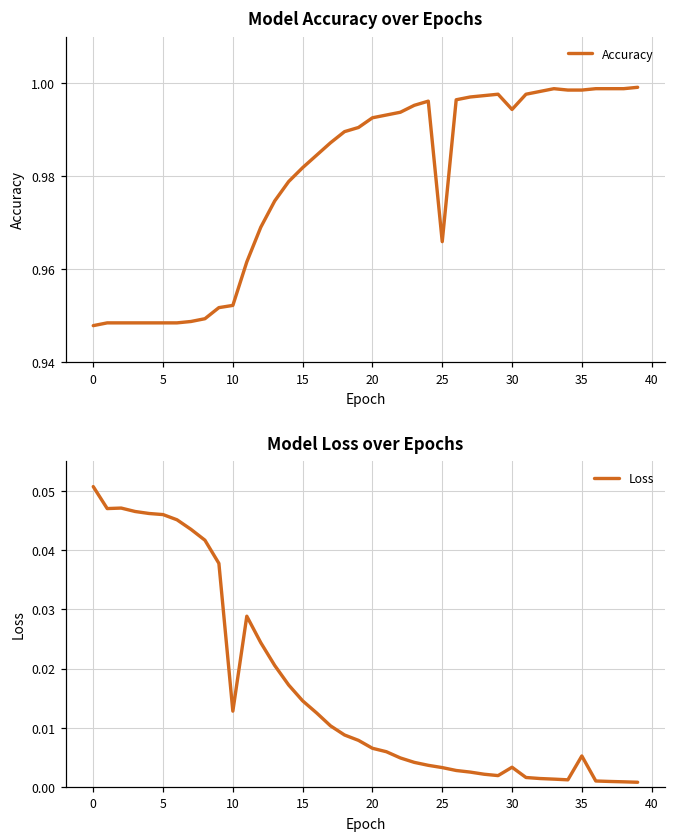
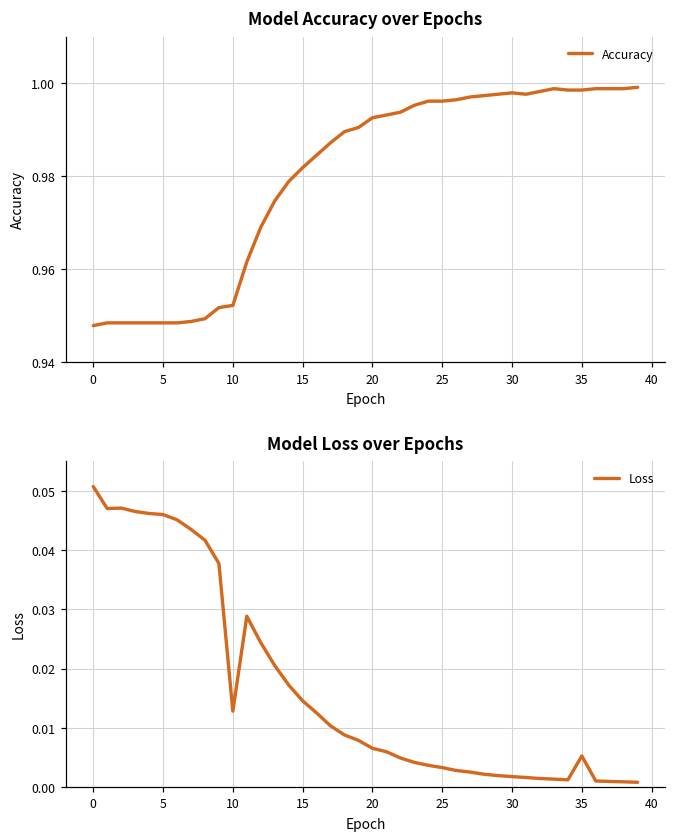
  {
    "Model Accuracy over Epochs": {
      "0": 0.948,
      "5": 0.948,
      "10": 0.952,
      "15": 0.982,
      "20": 0.993,
-     "25": 0.966,
-     "30": 0.994,
+     "25": 0.996,
+     "30": 0.998,
      "35": 0.999
    },
    "Model Loss over Epochs": {
      "0": 0.051,
      "5": 0.046,
      "10": 0.013,
      "15": 0.015,
      "20": 0.007,
      "25": 0.003,
-     "30": 0.003,
+     "30": 0.002,
      "35": 0.005
    }
  }
